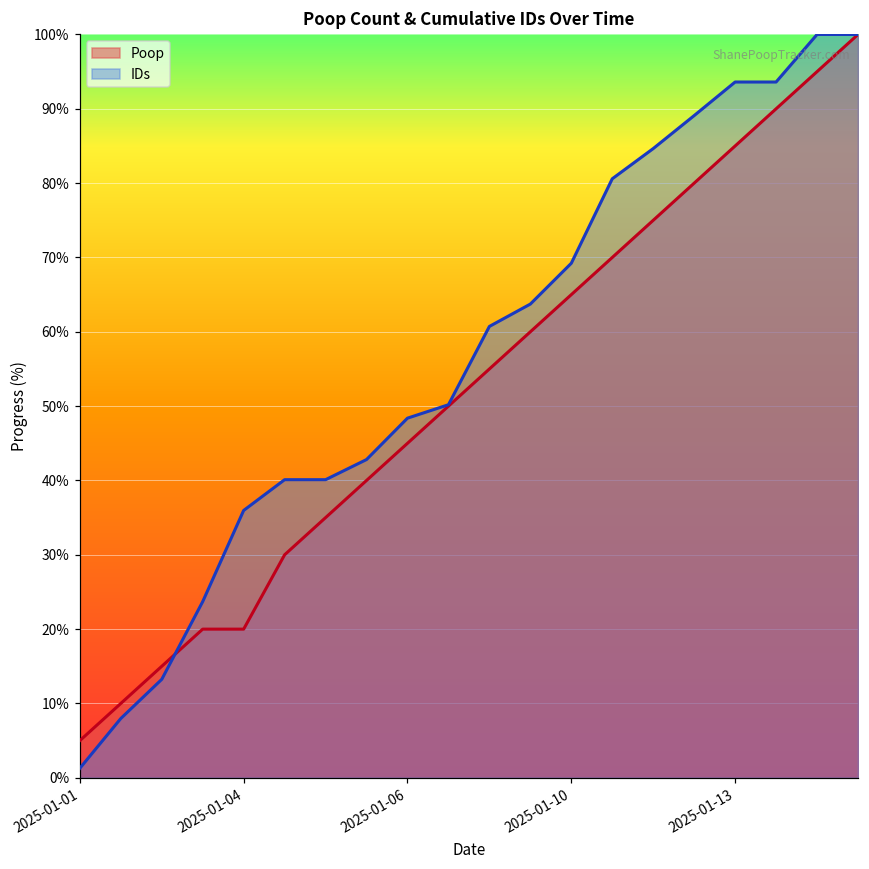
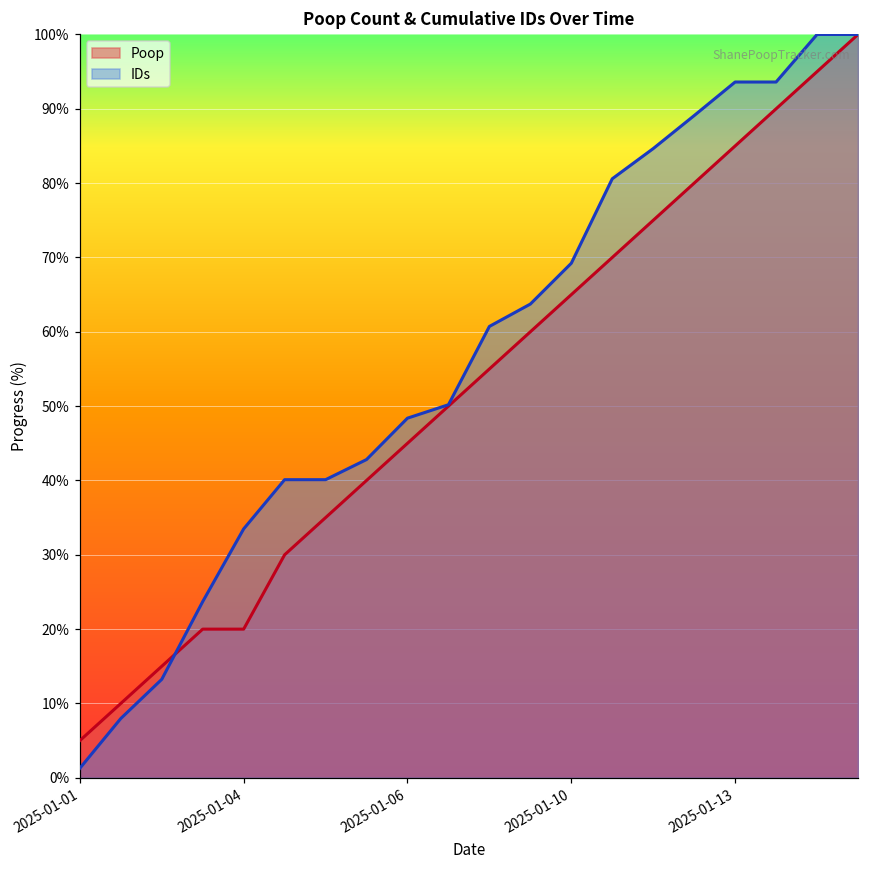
  {
    "Poop": {
      "2025-01-04": "20%",
      "2025-01-10": "65%"
    },
    "IDs": {
-     "2025-01-04": "36%",
+     "2025-01-04": "33%",
      "2025-01-10": "69%"
    }
  }
